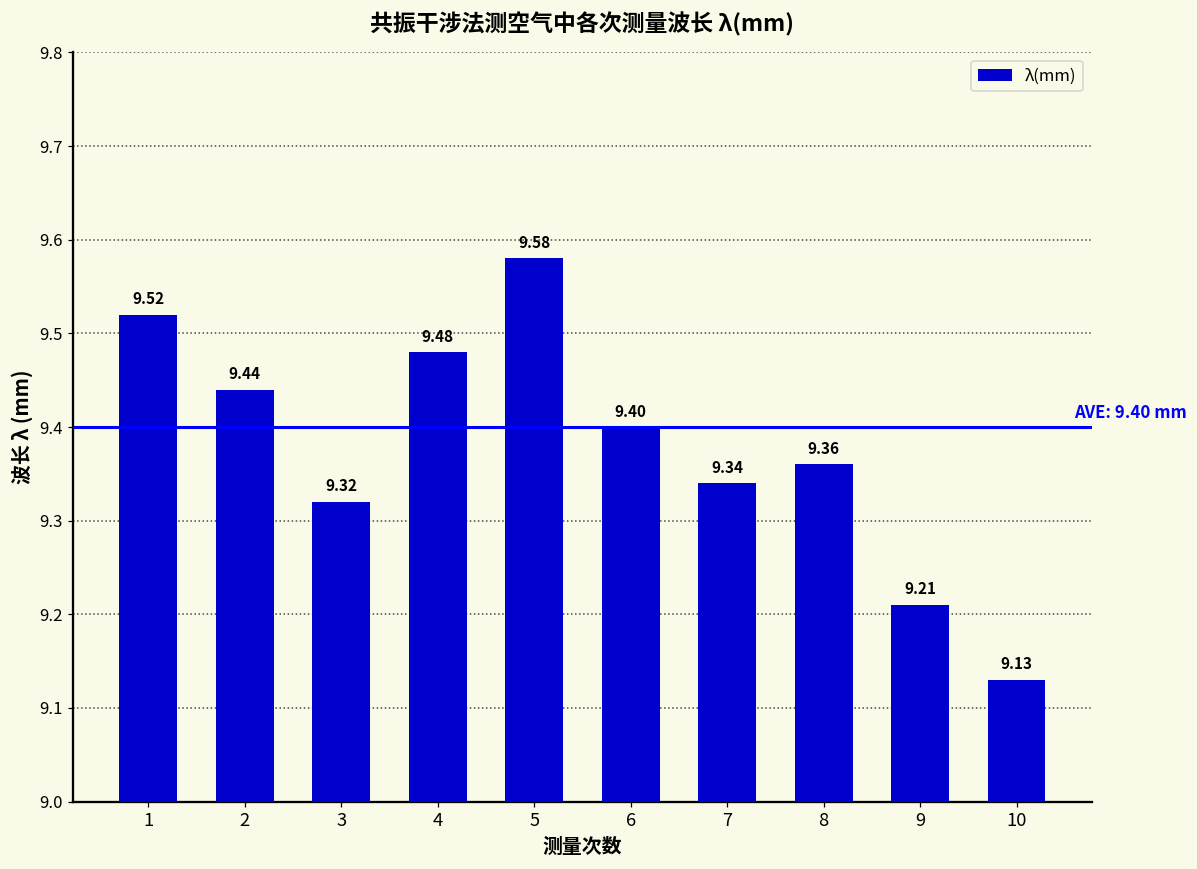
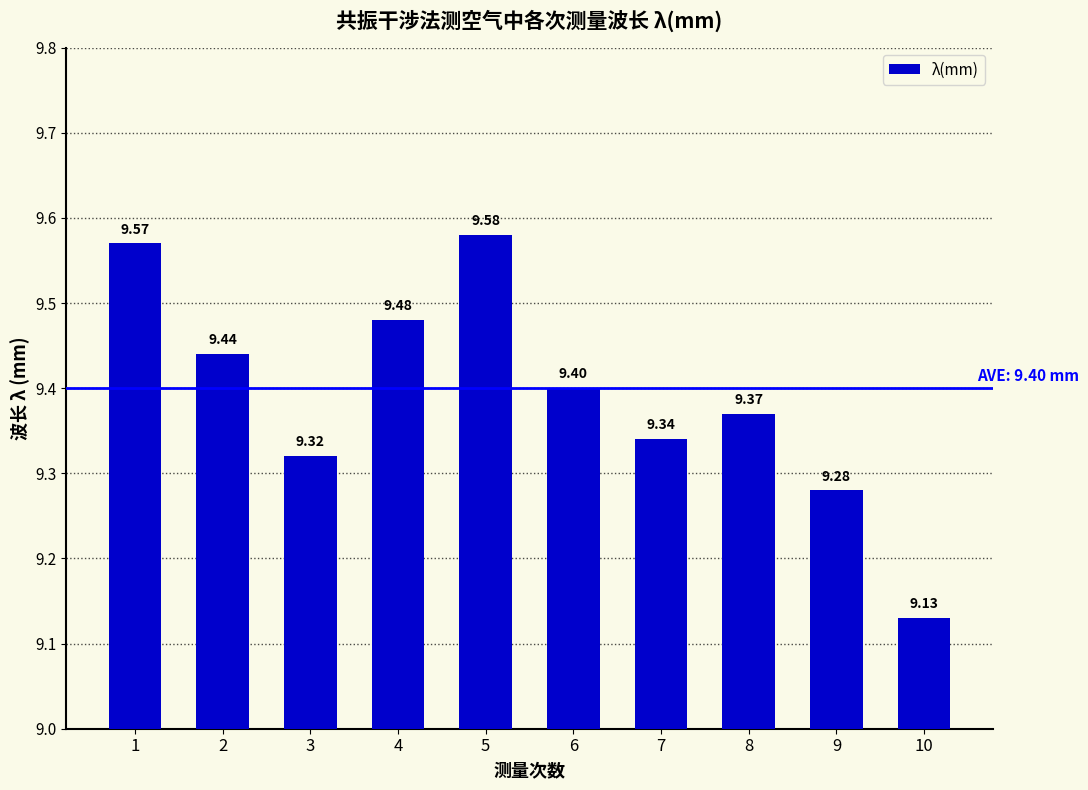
  {
-   "1": 9.52,
+   "1": 9.57,
    "2": 9.44,
    "3": 9.32,
    "4": 9.48,
    "5": 9.58,
    "6": 9.40,
    "7": 9.34,
-   "8": 9.36,
-   "9": 9.21,
+   "8": 9.37,
+   "9": 9.28,
    "10": 9.13
  }
